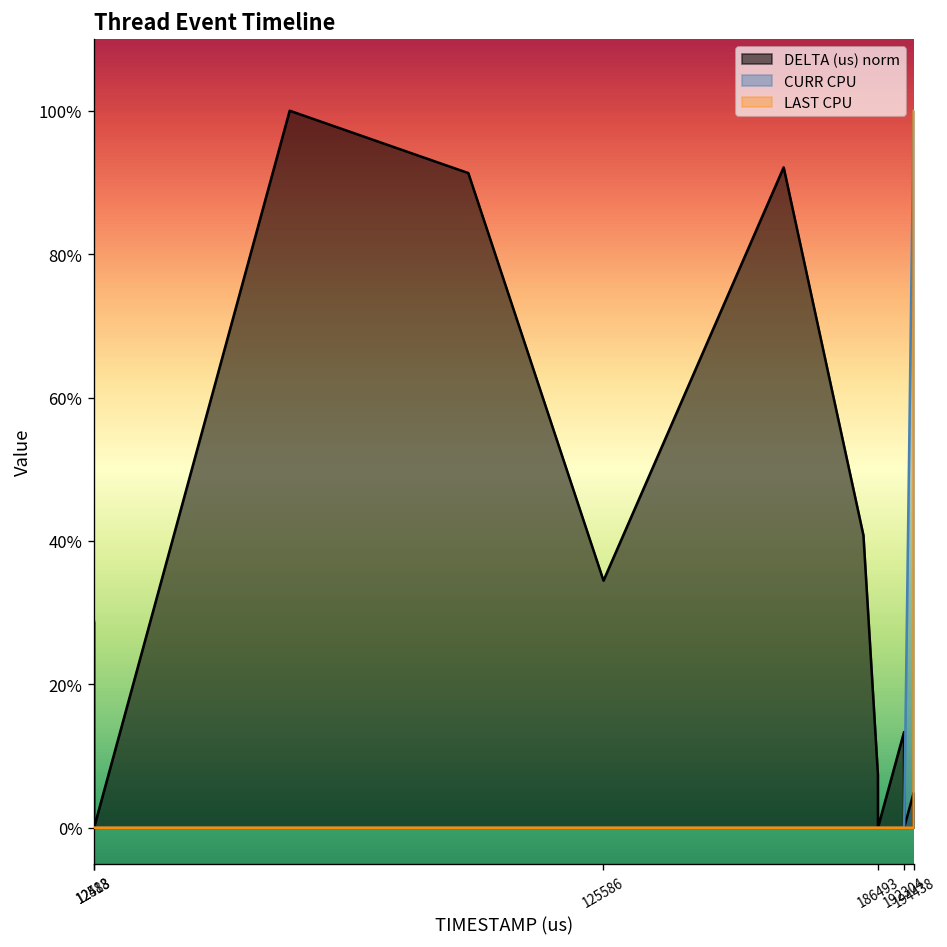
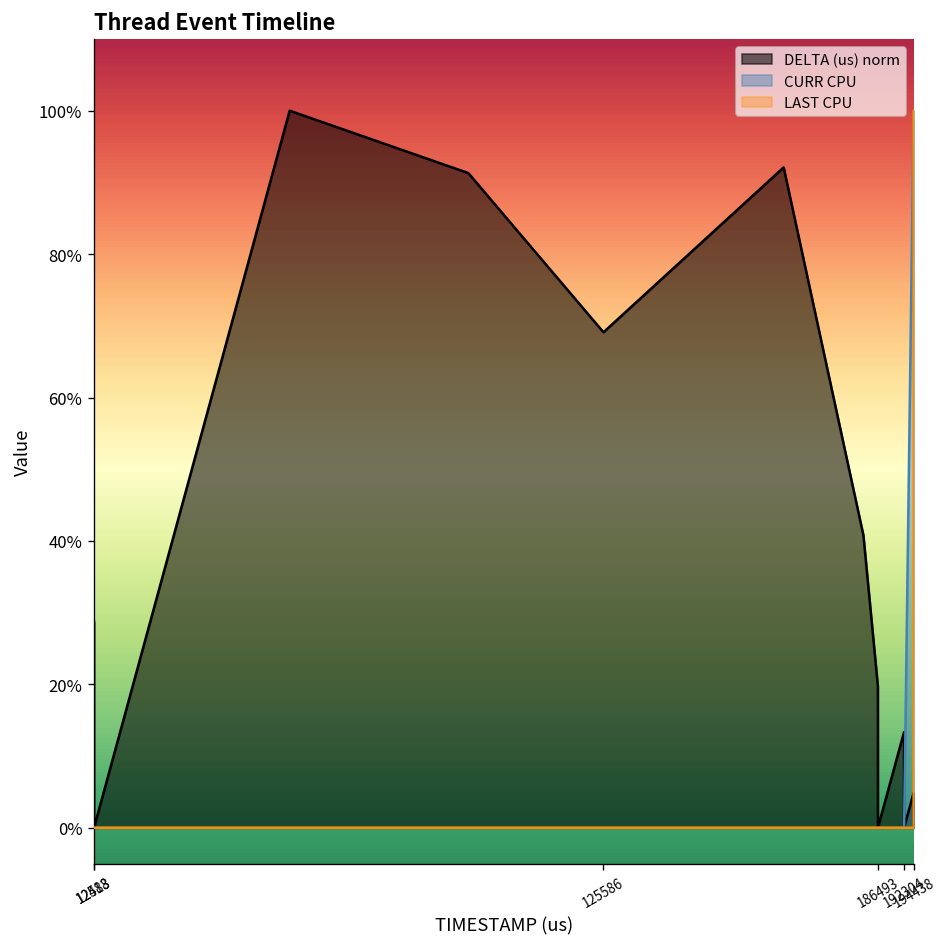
  {
    "DELTA (us) norm": {
      "12488": "29%",
-     "125586": "34%",
-     "186493": "7%"
+     "125586": "69%",
+     "186493": "20%"
    }
  }
